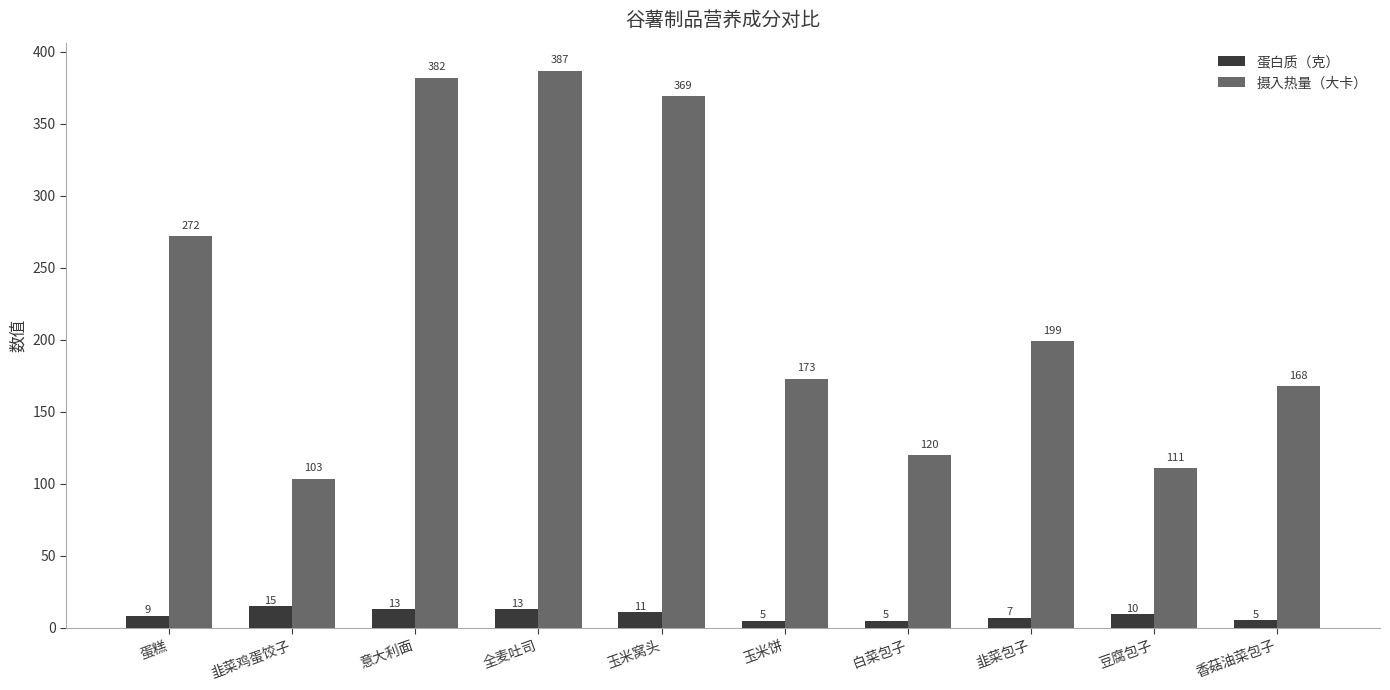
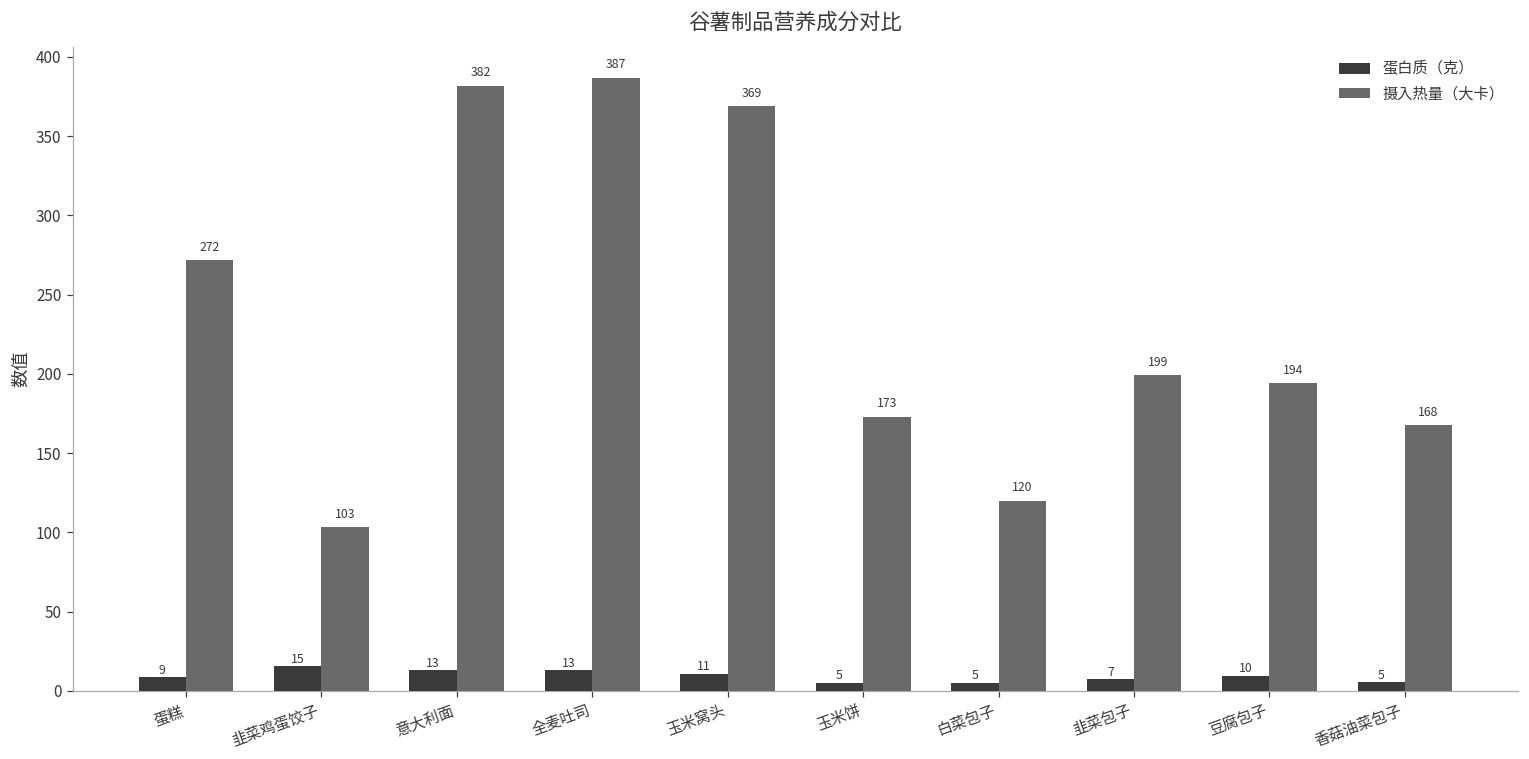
  {
    "蛋白质（克）": {
      "蛋糕": 9,
      "韭菜鸡蛋饺子": 15,
      "意大利面": 13,
      "全麦吐司": 13,
      "玉米窝头": 11,
      "玉米饼": 5,
      "白菜包子": 5,
      "韭菜包子": 7,
      "豆腐包子": 10,
      "香菇油菜包子": 5
    },
    "摄入热量（大卡）": {
      "蛋糕": 272,
      "韭菜鸡蛋饺子": 103,
      "意大利面": 382,
      "全麦吐司": 387,
      "玉米窝头": 369,
      "玉米饼": 173,
      "白菜包子": 120,
      "韭菜包子": 199,
-     "豆腐包子": 111,
+     "豆腐包子": 194,
      "香菇油菜包子": 168
    }
  }
